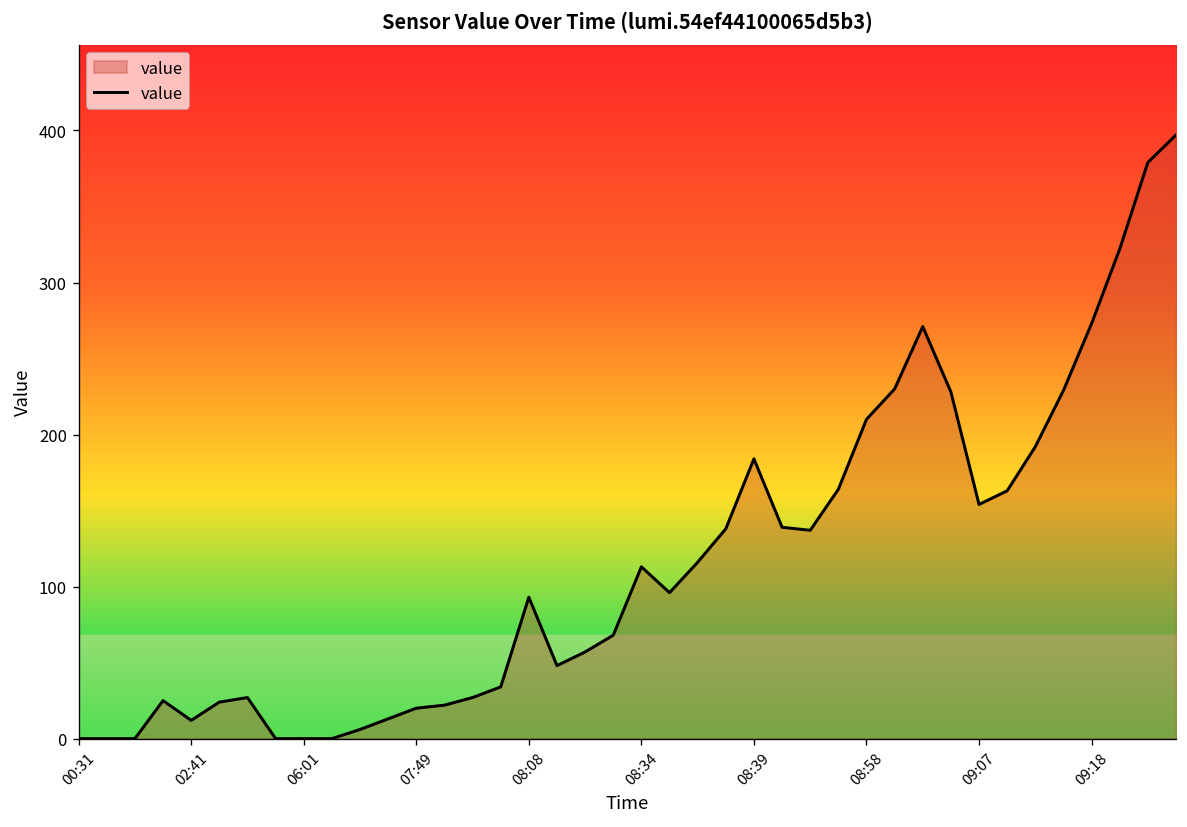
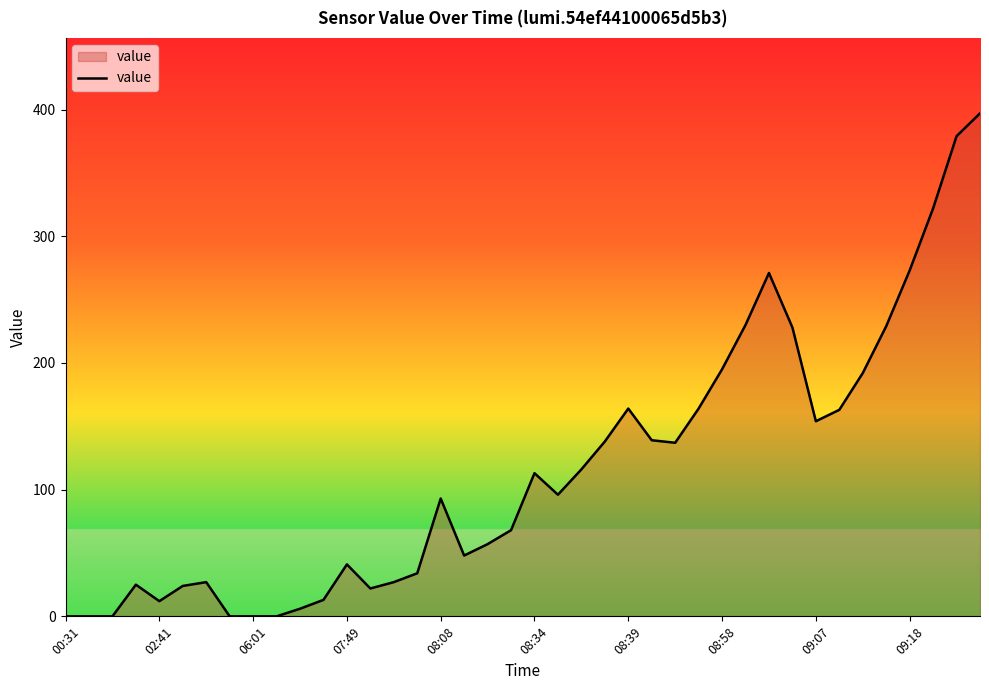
  {
    "00:31": 0,
    "06:01": 0,
-   "07:49": 20,
+   "07:49": 41,
    "08:08": 93,
    "08:34": 113,
-   "08:39": 184,
-   "08:58": 210,
+   "08:39": 164,
+   "08:58": 195,
    "09:07": 154,
    "09:18": 273
  }
